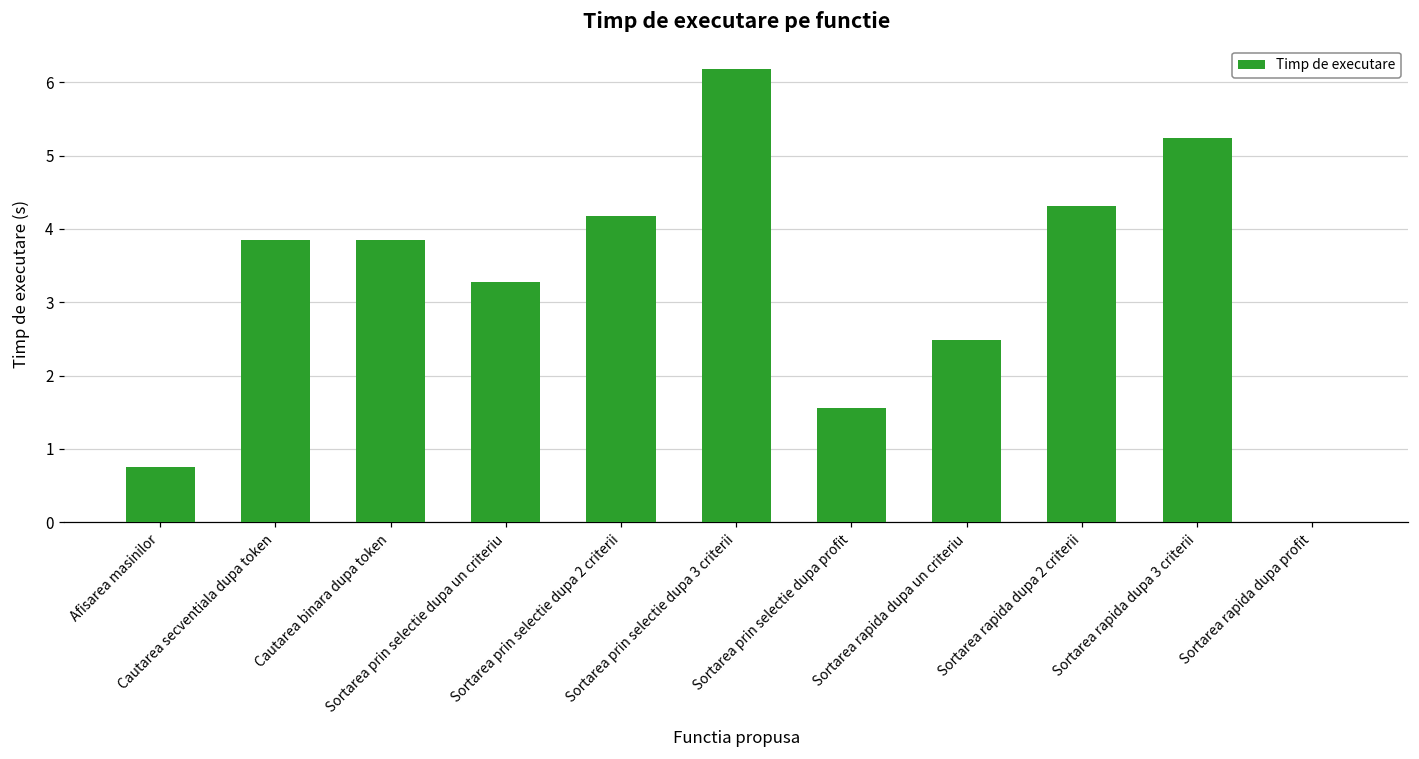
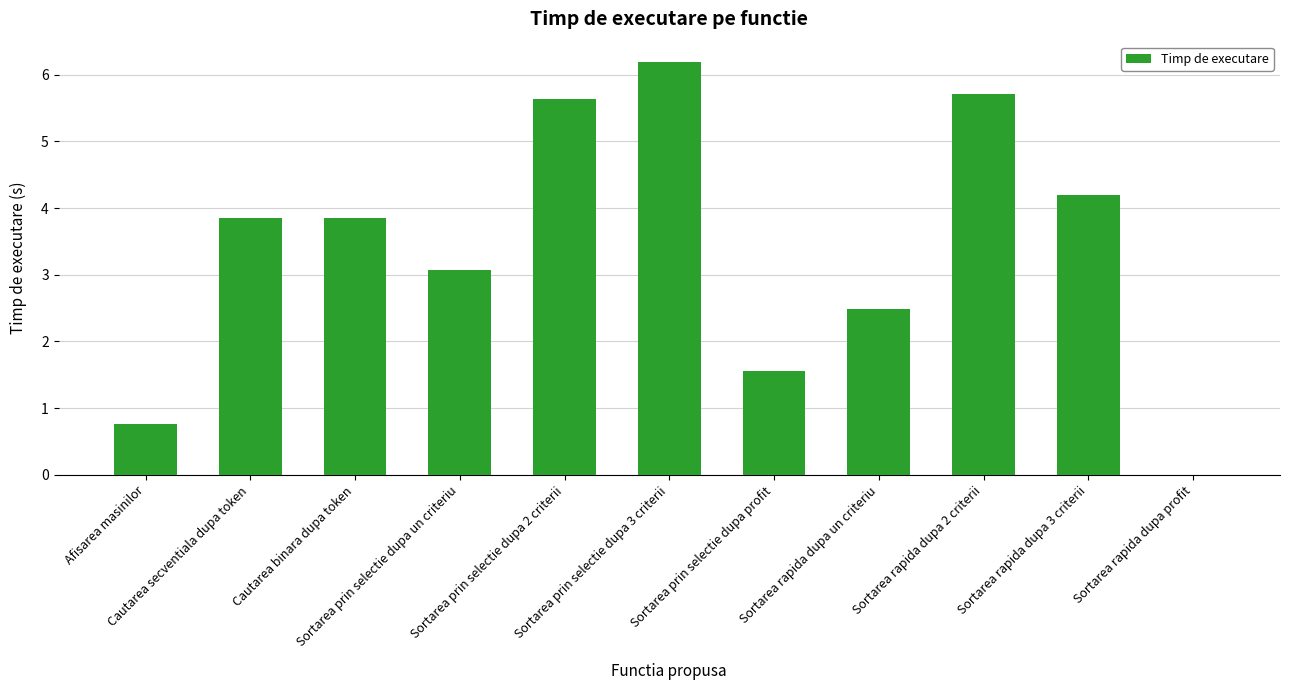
  {
    "Afisarea masinilor": 0.8,
    "Cautarea secventiala dupa token": 3.9,
    "Cautarea binara dupa token": 3.9,
-   "Sortarea prin selectie dupa un criteriu": 3.3,
-   "Sortarea prin selectie dupa 2 criterii": 4.2,
+   "Sortarea prin selectie dupa un criteriu": 3.1,
+   "Sortarea prin selectie dupa 2 criterii": 5.6,
    "Sortarea prin selectie dupa 3 criterii": 6.2,
    "Sortarea prin selectie dupa profit": 1.6,
    "Sortarea rapida dupa un criteriu": 2.5,
-   "Sortarea rapida dupa 2 criterii": 4.3,
-   "Sortarea rapida dupa 3 criterii": 5.2
+   "Sortarea rapida dupa 2 criterii": 5.7,
+   "Sortarea rapida dupa 3 criterii": 4.2
  }
